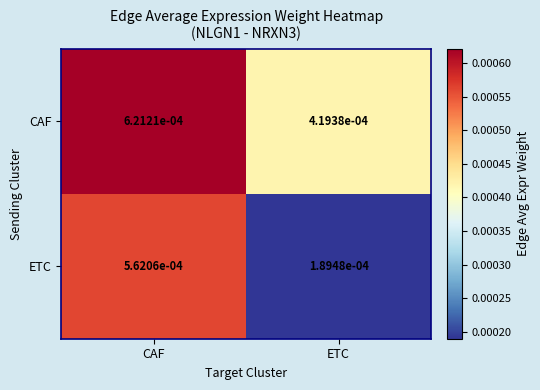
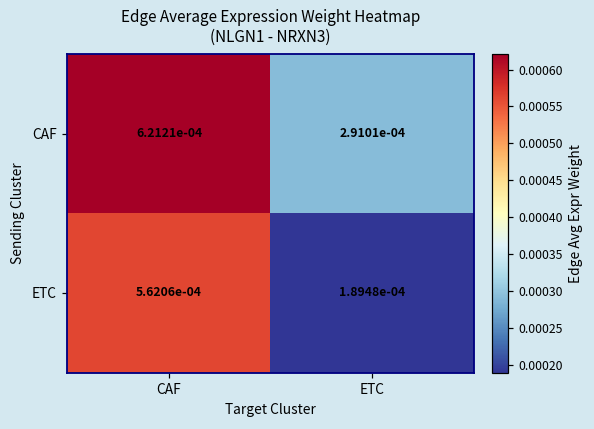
  {
    "CAF": {
      "CAF": "6.2121e-04",
-     "ETC": "4.1938e-04"
+     "ETC": "2.9101e-04"
    },
    "ETC": {
      "CAF": "5.6206e-04",
      "ETC": "1.8948e-04"
    }
  }
